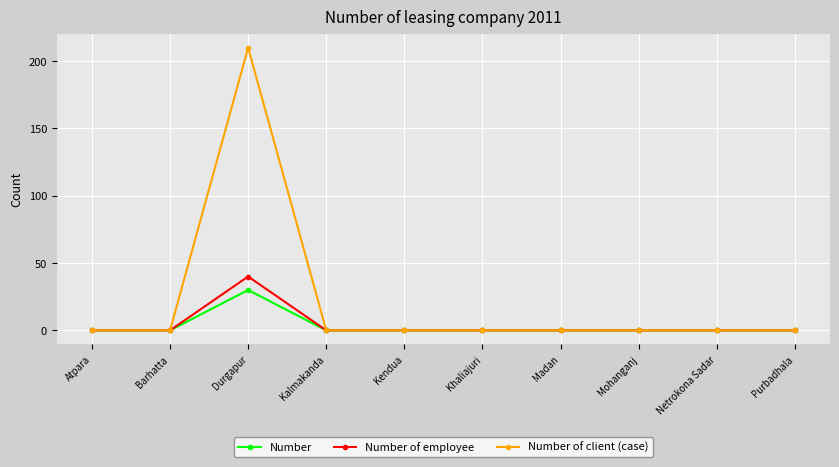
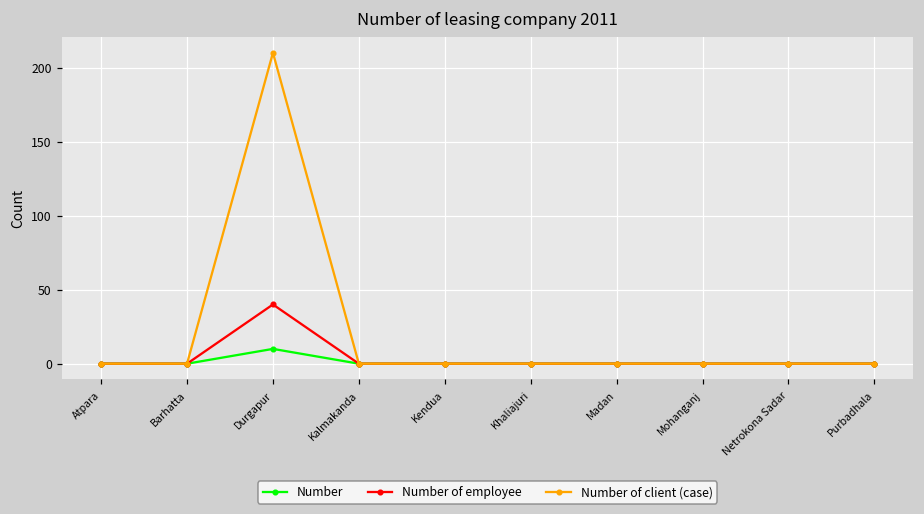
  {
    "Number": {
-     "Durgapur": 30
+     "Durgapur": 10
    },
    "Number of employee": {
      "Durgapur": 40
    },
    "Number of client (case)": {
      "Durgapur": 210
    }
  }
